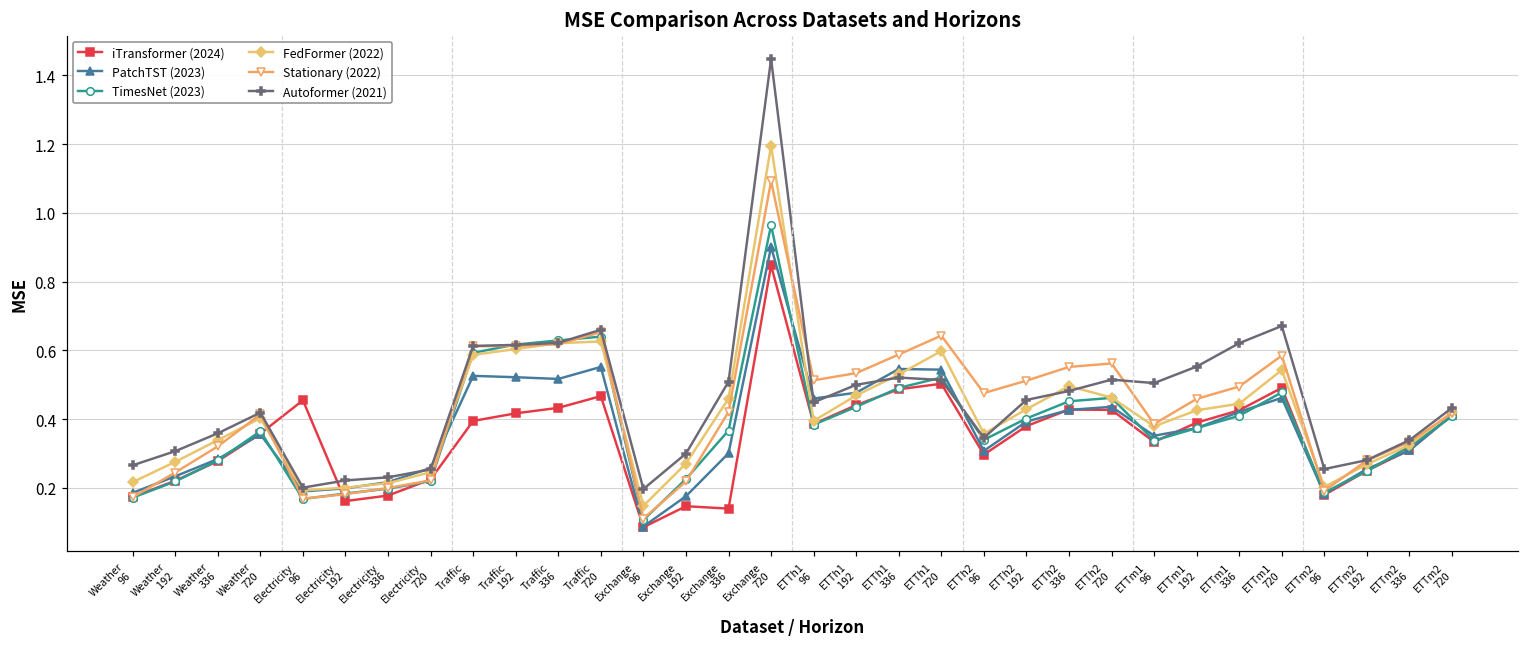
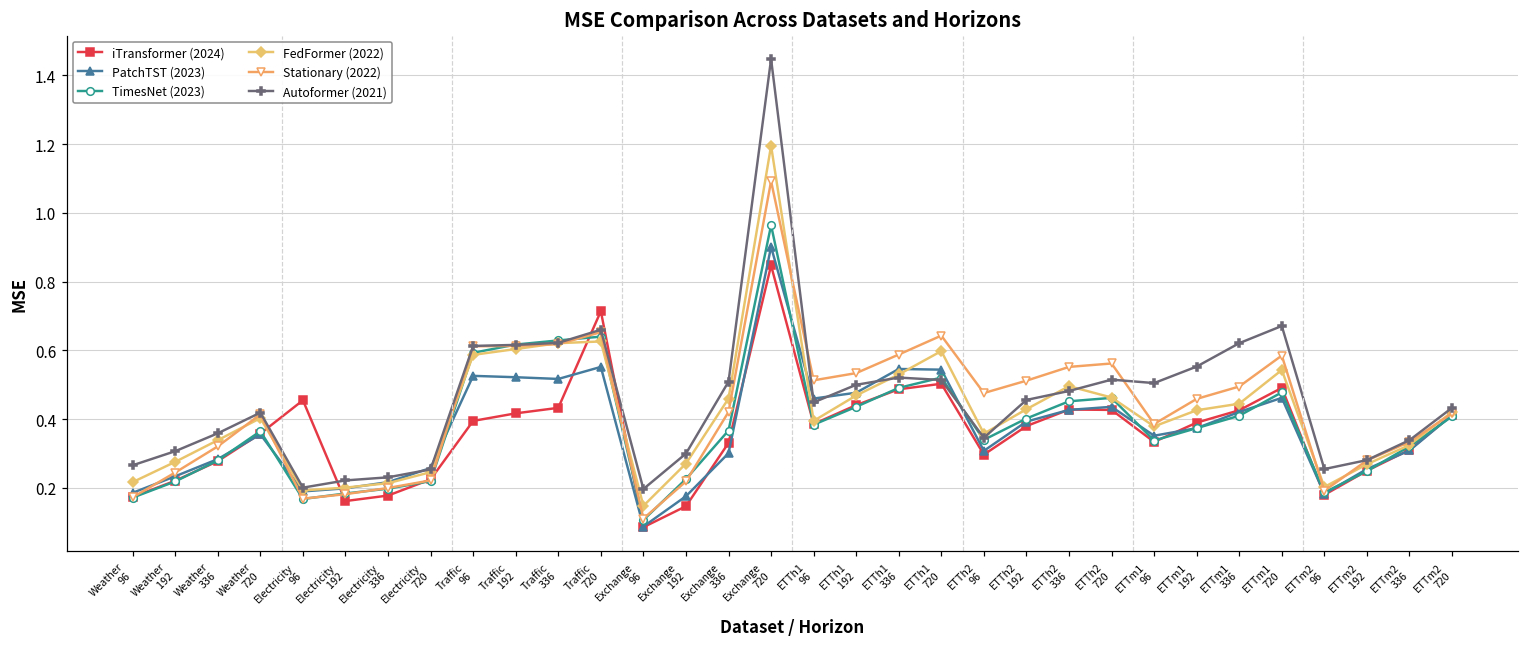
  {
    "iTransformer (2024)": {
      "Electricity 96": 0.46,
      "Electricity 192": 0.16,
      "Electricity 336": 0.18,
      "Traffic 96": 0.40,
      "Traffic 192": 0.42,
      "Traffic 336": 0.43,
-     "Traffic 720": 0.47,
+     "Traffic 720": 0.71,
      "Exchange 192": 0.15,
-     "Exchange 336": 0.14,
+     "Exchange 336": 0.33,
      "Exchange 720": 0.85,
      "ETTh1 720": 0.50,
      "ETTh2 96": 0.30,
      "ETTh2 192": 0.38,
      "ETTh2 720": 0.43,
      "ETTm1 192": 0.39,
      "ETTm1 720": 0.49
    }
  }
